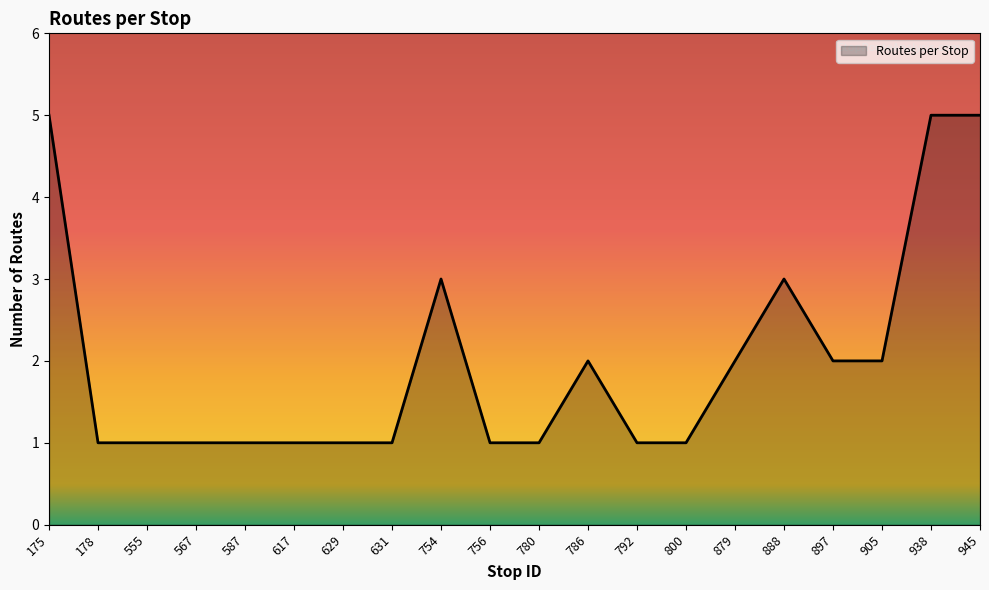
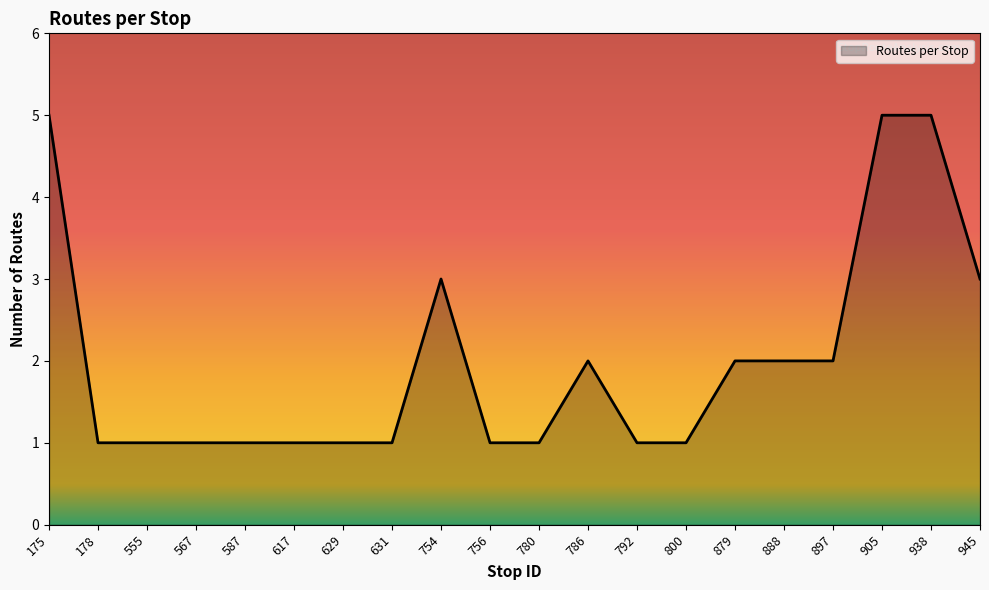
  {
    "175": 5,
    "178": 1,
    "555": 1,
    "567": 1,
    "587": 1,
    "617": 1,
    "629": 1,
    "631": 1,
    "754": 3,
    "756": 1,
    "780": 1,
    "786": 2,
    "792": 1,
    "800": 1,
    "879": 2,
-   "888": 3,
+   "888": 2,
    "897": 2,
-   "905": 2,
+   "905": 5,
    "938": 5,
-   "945": 5
+   "945": 3
  }
